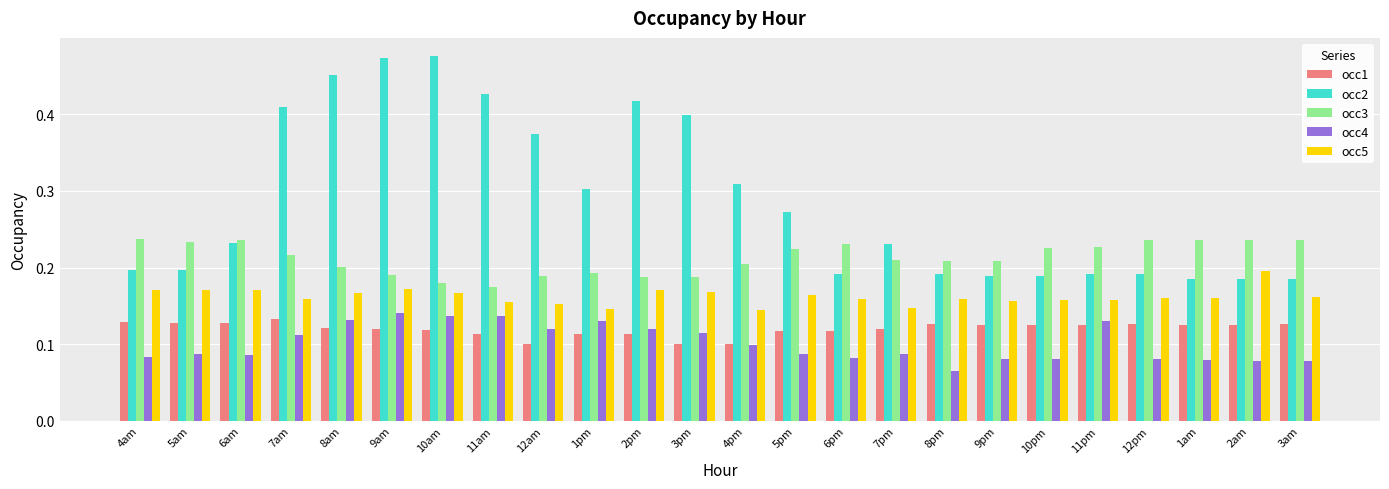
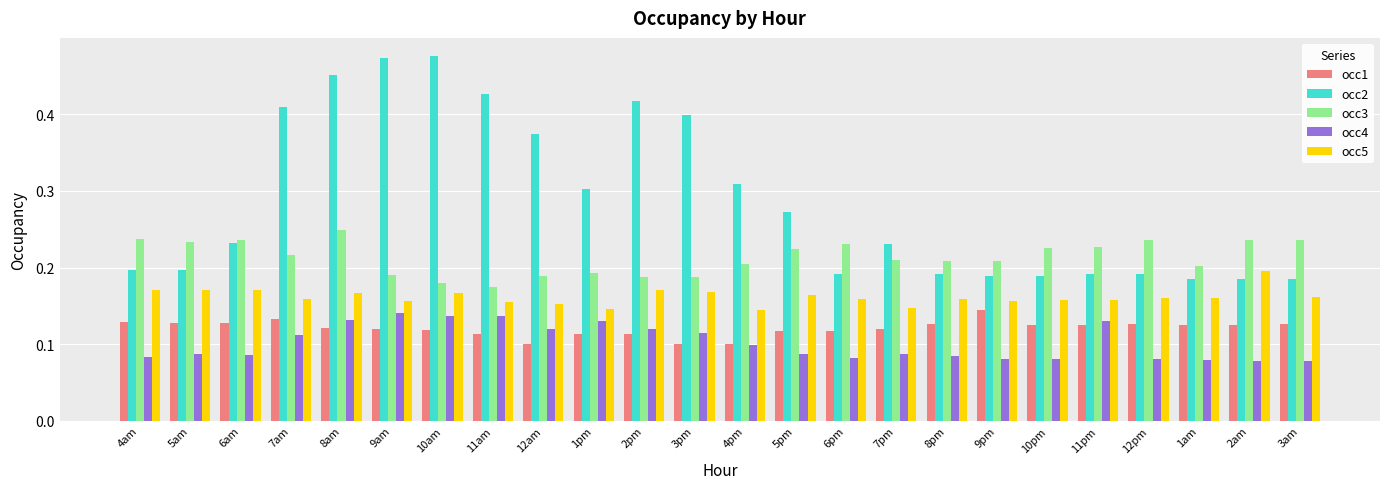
  {
    "occ1": {
      "4am": 0.13,
      "5am": 0.13,
      "6am": 0.13,
      "7am": 0.13,
      "8am": 0.12,
      "9am": 0.12,
      "10am": 0.12,
      "11am": 0.11,
      "12am": 0.10,
      "1pm": 0.11,
      "2pm": 0.11,
      "3pm": 0.10,
      "4pm": 0.10,
      "5pm": 0.12,
      "6pm": 0.12,
      "7pm": 0.12,
      "8pm": 0.13,
-     "9pm": 0.13,
+     "9pm": 0.14,
      "10pm": 0.13,
      "11pm": 0.12,
      "12pm": 0.13,
      "1am": 0.13,
      "2am": 0.12,
      "3am": 0.13
    },
    "occ2": {
      "4am": 0.20,
      "5am": 0.20,
      "6am": 0.23,
      "7am": 0.41,
      "8am": 0.45,
      "9am": 0.47,
      "10am": 0.48,
      "11am": 0.43,
      "12am": 0.37,
      "1pm": 0.30,
      "2pm": 0.42,
      "3pm": 0.40,
      "4pm": 0.31,
      "5pm": 0.27,
      "6pm": 0.19,
      "7pm": 0.23,
      "8pm": 0.19,
      "9pm": 0.19,
      "10pm": 0.19,
      "11pm": 0.19,
      "12pm": 0.19,
      "1am": 0.19,
      "2am": 0.19,
      "3am": 0.19
    },
    "occ3": {
      "4am": 0.24,
      "5am": 0.23,
      "6am": 0.24,
      "7am": 0.22,
-     "8am": 0.20,
+     "8am": 0.25,
      "9am": 0.19,
      "10am": 0.18,
      "11am": 0.17,
      "12am": 0.19,
      "1pm": 0.19,
      "2pm": 0.19,
      "3pm": 0.19,
      "4pm": 0.20,
      "5pm": 0.22,
      "6pm": 0.23,
      "7pm": 0.21,
      "8pm": 0.21,
      "9pm": 0.21,
      "10pm": 0.23,
      "11pm": 0.23,
      "12pm": 0.24,
-     "1am": 0.24,
+     "1am": 0.20,
      "2am": 0.24,
      "3am": 0.24
    },
    "occ4": {
      "4am": 0.08,
      "5am": 0.09,
      "6am": 0.09,
      "7am": 0.11,
      "8am": 0.13,
      "9am": 0.14,
      "10am": 0.14,
      "11am": 0.14,
      "12am": 0.12,
      "1pm": 0.13,
      "2pm": 0.12,
      "3pm": 0.11,
      "4pm": 0.10,
      "5pm": 0.09,
      "6pm": 0.08,
      "7pm": 0.09,
-     "8pm": 0.07,
+     "8pm": 0.09,
      "9pm": 0.08,
      "10pm": 0.08,
      "11pm": 0.13,
      "12pm": 0.08,
      "1am": 0.08,
      "2am": 0.08,
      "3am": 0.08
    },
    "occ5": {
      "4am": 0.17,
      "5am": 0.17,
      "6am": 0.17,
      "7am": 0.16,
      "8am": 0.17,
-     "9am": 0.17,
+     "9am": 0.16,
      "10am": 0.17,
      "11am": 0.16,
      "12am": 0.15,
      "1pm": 0.15,
      "2pm": 0.17,
      "3pm": 0.17,
      "4pm": 0.14,
      "5pm": 0.16,
      "6pm": 0.16,
      "7pm": 0.15,
      "8pm": 0.16,
      "9pm": 0.16,
      "10pm": 0.16,
      "11pm": 0.16,
      "12pm": 0.16,
      "1am": 0.16,
      "2am": 0.20,
      "3am": 0.16
    }
  }
